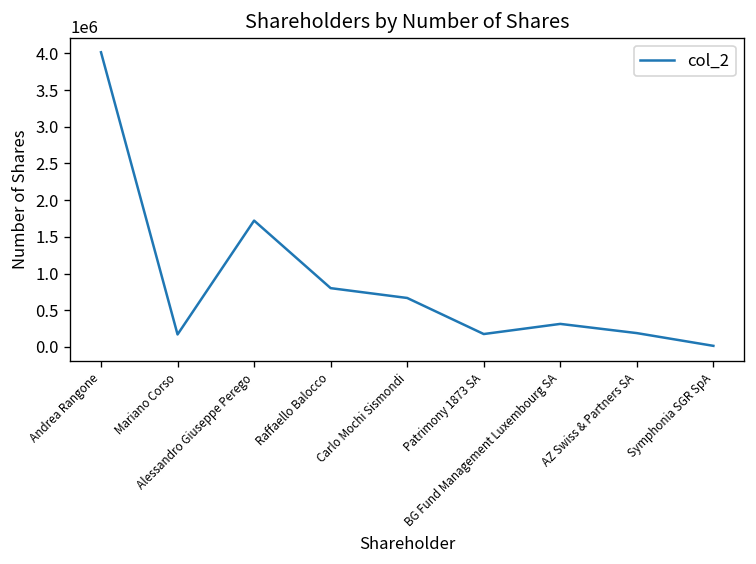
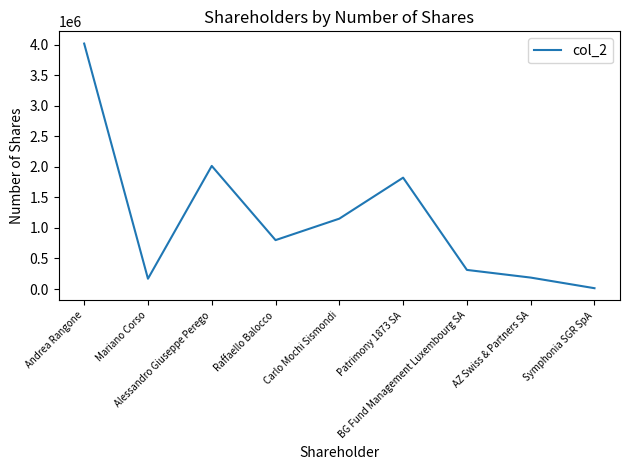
  {
    "Andrea Rangone": 4000000,
    "Mariano Corso": 200000,
-   "Alessandro Giuseppe Perego": 1700000,
+   "Alessandro Giuseppe Perego": 2000000,
    "Raffaello Balocco": 800000,
-   "Carlo Mochi Sismondi": 700000,
-   "Patrimony 1873 SA": 200000,
+   "Carlo Mochi Sismondi": 1200000,
+   "Patrimony 1873 SA": 1800000,
    "BG Fund Management Luxembourg SA": 300000,
    "AZ Swiss & Partners SA": 200000,
    "Symphonia SGR SpA": 0
  }
